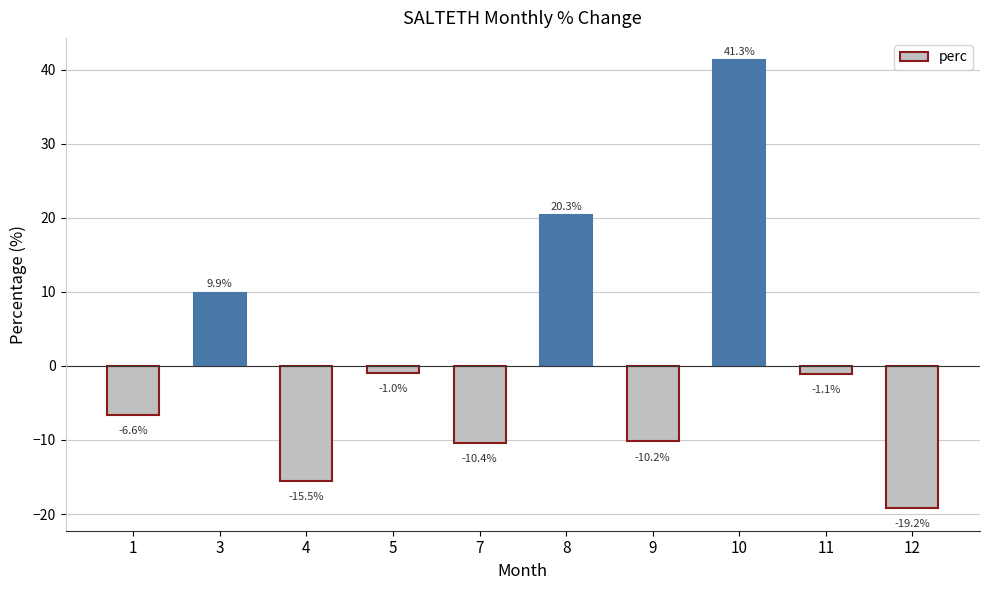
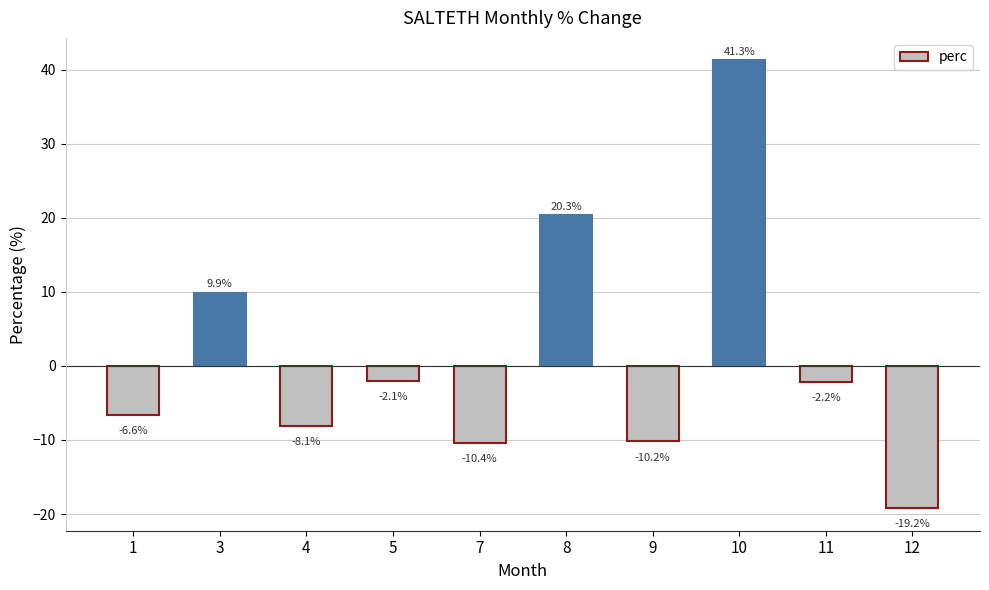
  {
    "1": "-6.6%",
    "3": "9.9%",
-   "4": "-15.5%",
-   "5": "-1.0%",
+   "4": "-8.1%",
+   "5": "-2.1%",
    "7": "-10.4%",
    "8": "20.3%",
    "9": "-10.2%",
    "10": "41.3%",
-   "11": "-1.1%",
+   "11": "-2.2%",
    "12": "-19.2%"
  }
